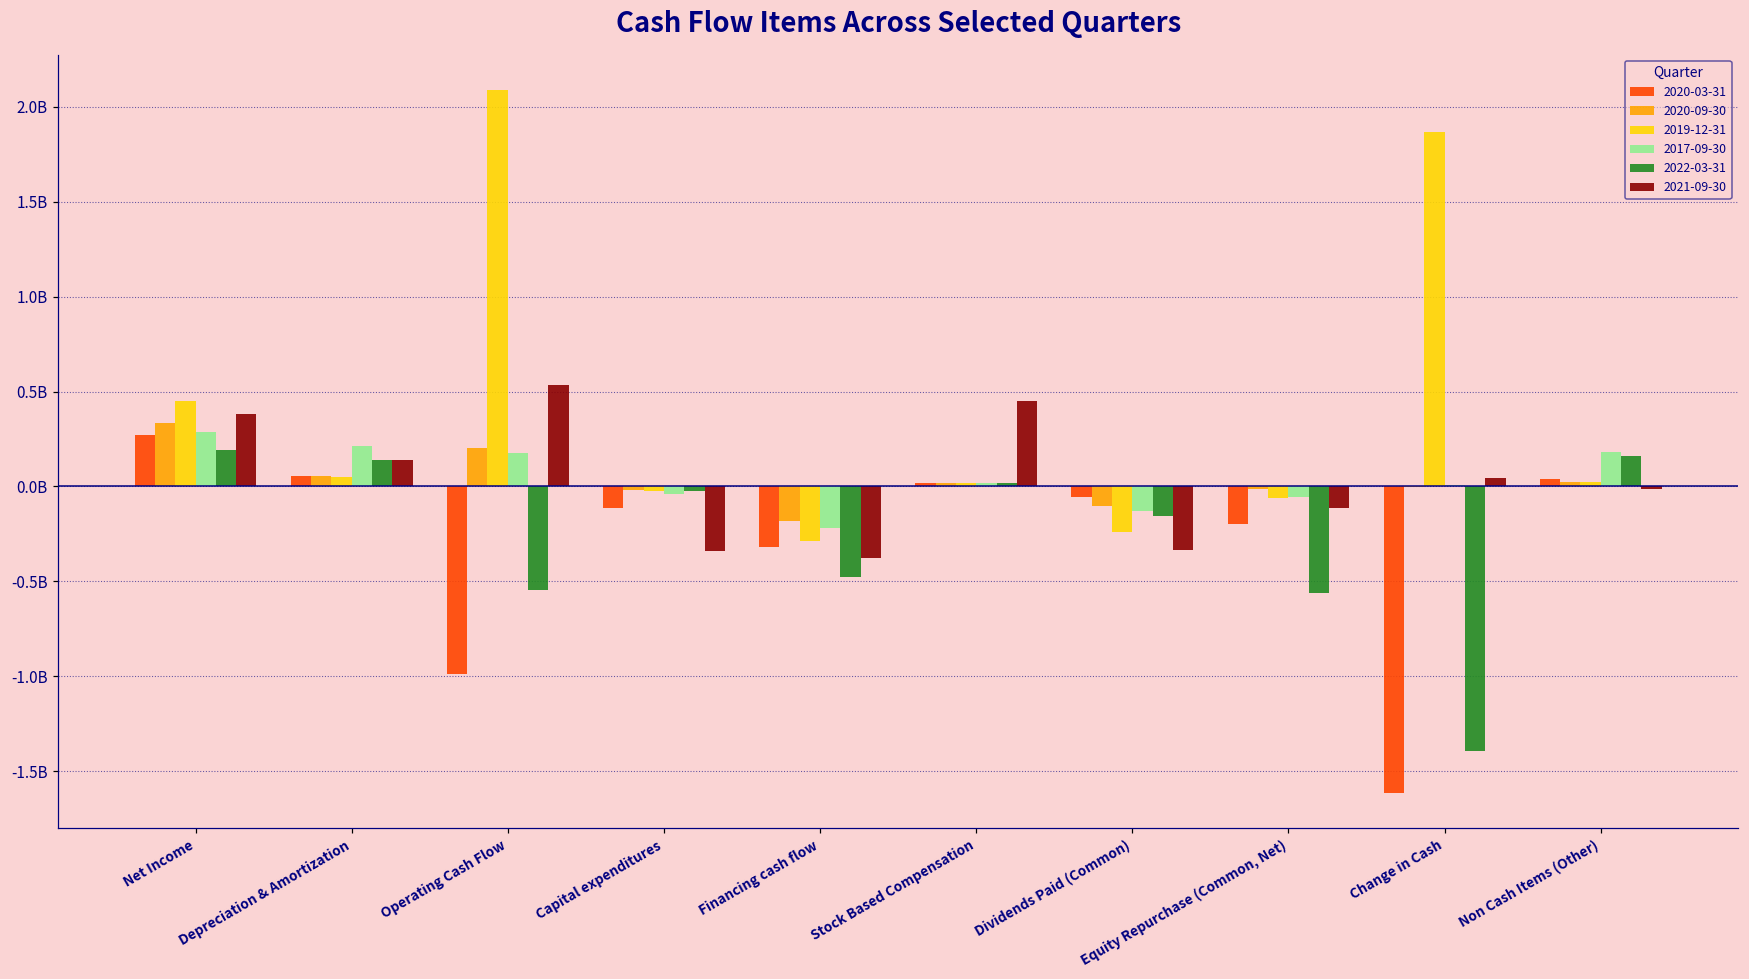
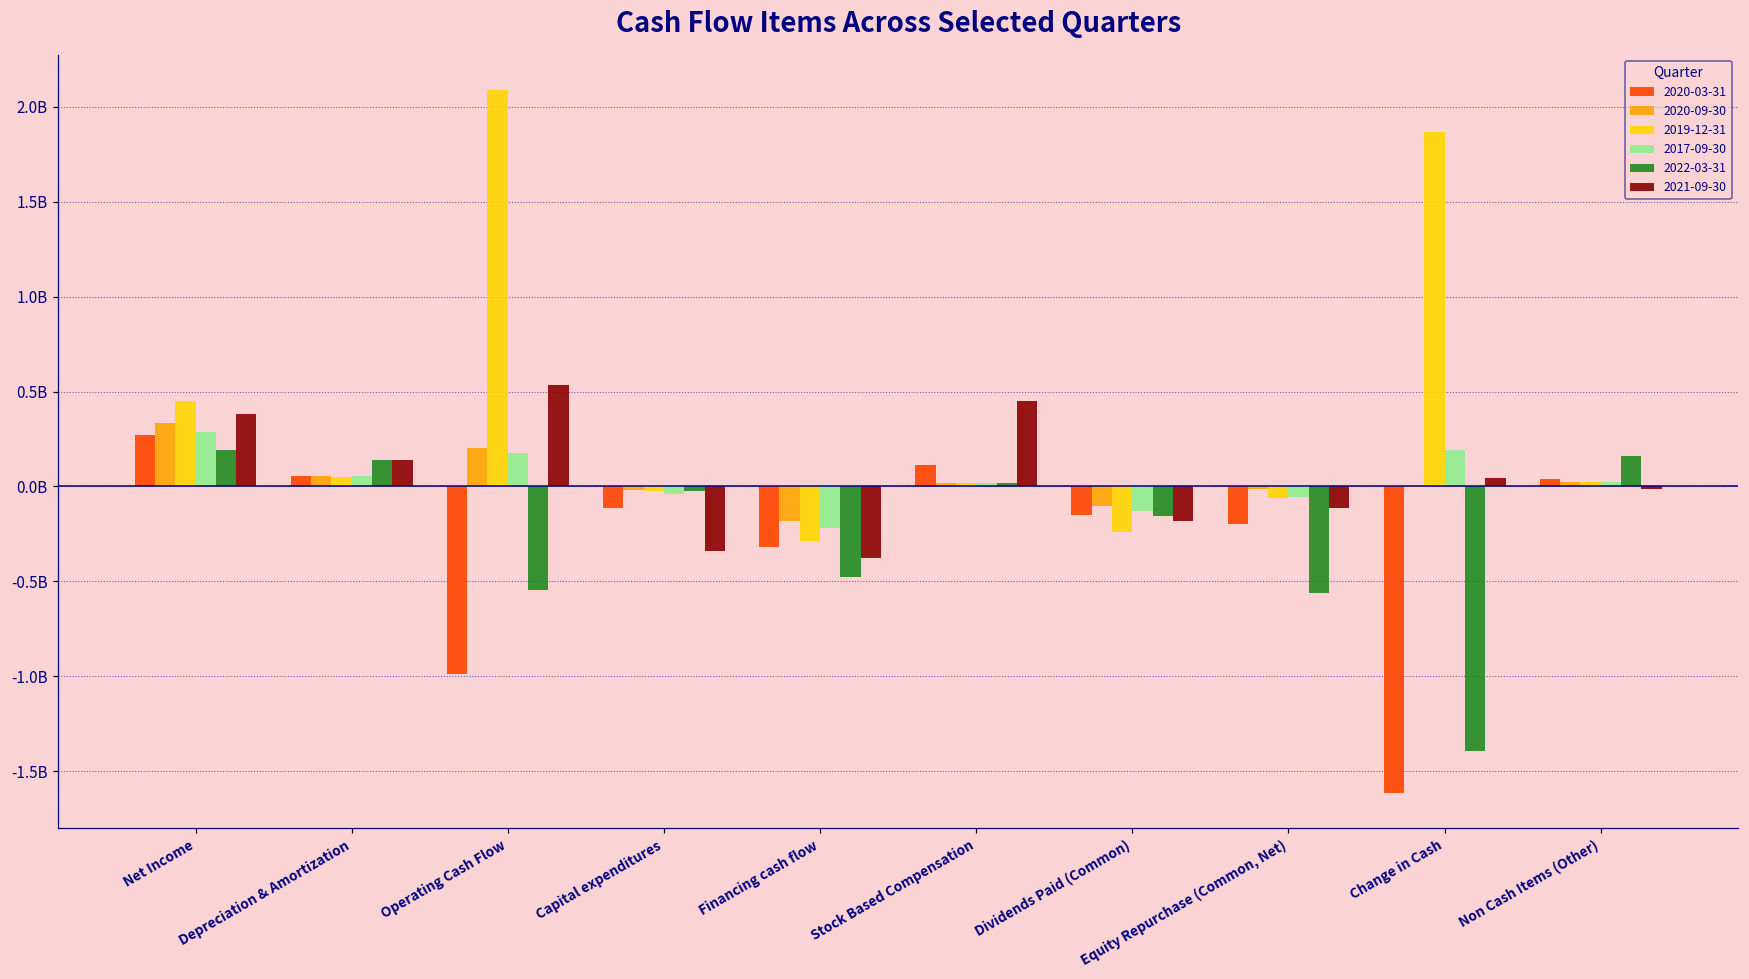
  {
    "2020-03-31": {
      "Net Income": 270000000,
      "Depreciation & Amortization": 50000000,
      "Operating Cash Flow": -990000000,
      "Capital expenditures": -110000000,
      "Financing cash flow": -320000000,
-     "Stock Based Compensation": 20000000,
-     "Dividends Paid (Common)": -60000000,
+     "Stock Based Compensation": 110000000,
+     "Dividends Paid (Common)": -150000000,
      "Equity Repurchase (Common, Net)": -200000000,
      "Change in Cash": -1610000000,
      "Non Cash Items (Other)": 40000000
    },
    "2017-09-30": {
      "Net Income": 290000000,
-     "Depreciation & Amortization": 210000000,
+     "Depreciation & Amortization": 50000000,
      "Operating Cash Flow": 180000000,
      "Capital expenditures": -40000000,
      "Financing cash flow": -220000000,
      "Stock Based Compensation": 20000000,
      "Dividends Paid (Common)": -130000000,
      "Equity Repurchase (Common, Net)": -50000000,
-     "Change in Cash": 10000000,
-     "Non Cash Items (Other)": 180000000
+     "Change in Cash": 190000000,
+     "Non Cash Items (Other)": 20000000
    },
    "2022-03-31": {
      "Net Income": 190000000,
      "Depreciation & Amortization": 140000000,
      "Operating Cash Flow": -540000000,
      "Capital expenditures": -20000000,
      "Financing cash flow": -480000000,
      "Stock Based Compensation": 20000000,
      "Dividends Paid (Common)": -150000000,
      "Equity Repurchase (Common, Net)": -560000000,
      "Change in Cash": -1390000000,
      "Non Cash Items (Other)": 160000000
    },
    "2021-09-30": {
      "Net Income": 380000000,
      "Depreciation & Amortization": 140000000,
      "Operating Cash Flow": 530000000,
      "Capital expenditures": -340000000,
      "Financing cash flow": -380000000,
      "Stock Based Compensation": 450000000,
-     "Dividends Paid (Common)": -340000000,
+     "Dividends Paid (Common)": -180000000,
      "Equity Repurchase (Common, Net)": -110000000,
      "Change in Cash": 40000000,
      "Non Cash Items (Other)": -20000000
    }
  }
